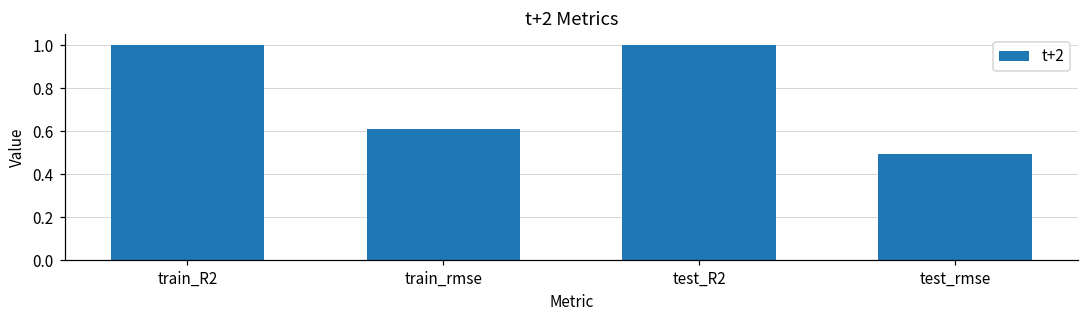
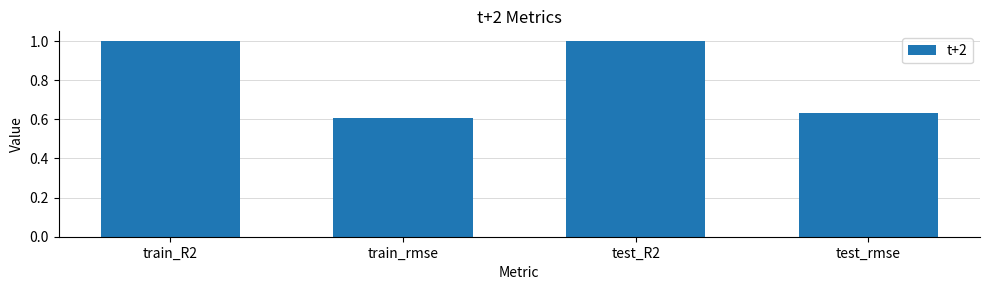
  {
    "train_R2": 1.00,
    "train_rmse": 0.61,
    "test_R2": 1.00,
-   "test_rmse": 0.49
+   "test_rmse": 0.63
  }
